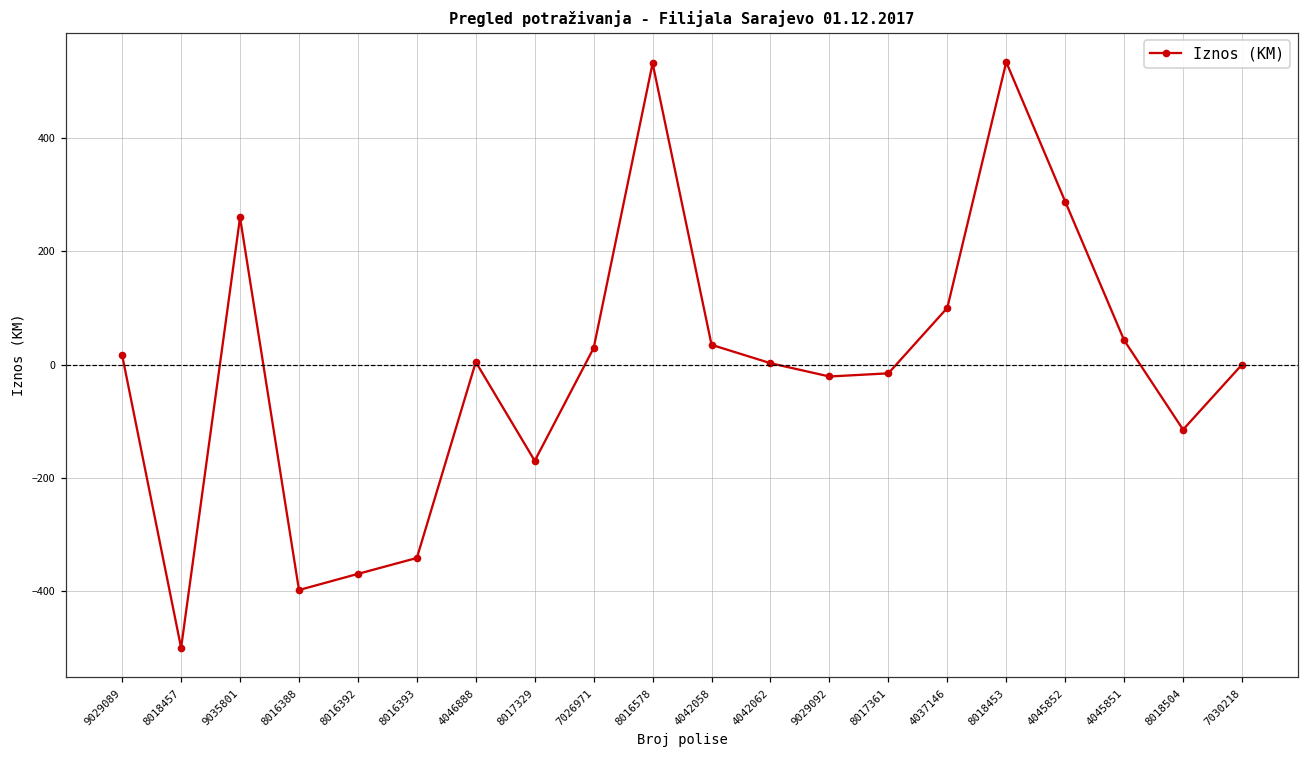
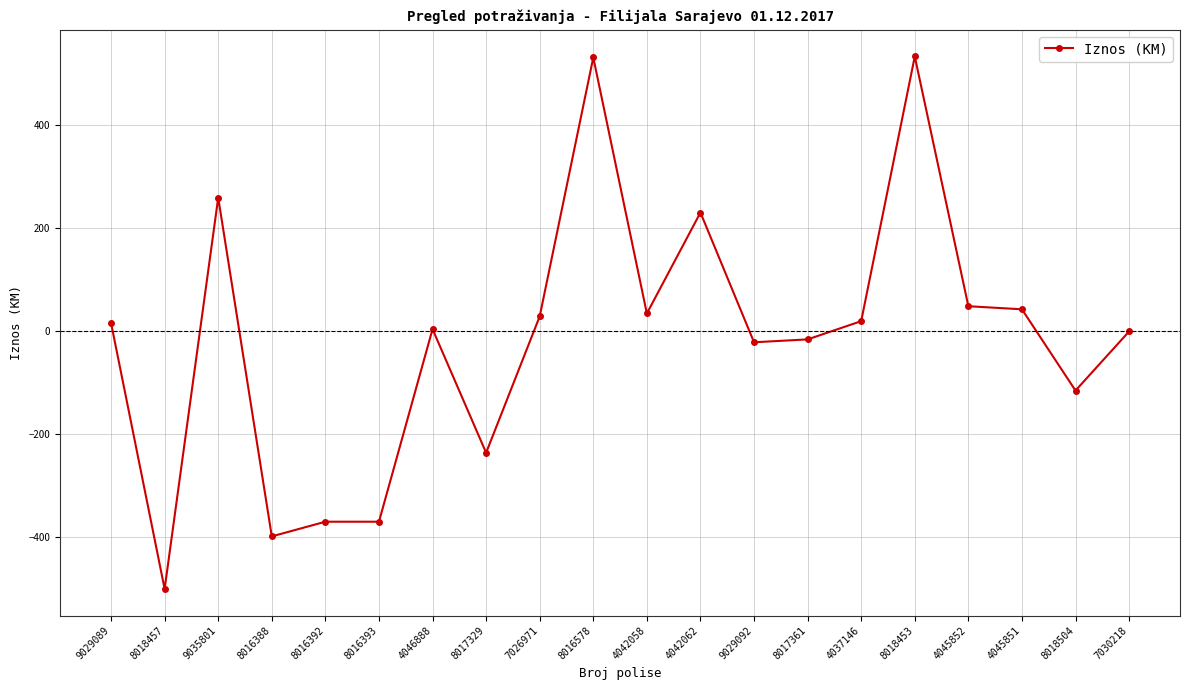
  {
    "9029089": 20,
    "8018457": -500,
    "9035801": 260,
    "8016388": -400,
    "8016392": -370,
-   "8016393": -340,
+   "8016393": -370,
    "4046888": 0,
-   "8017329": -170,
+   "8017329": -240,
    "7026971": 30,
    "8016578": 530,
    "4042058": 30,
-   "4042062": 0,
+   "4042062": 230,
    "9029092": -20,
    "8017361": -20,
-   "4037146": 100,
+   "4037146": 20,
    "8018453": 530,
-   "4045852": 290,
+   "4045852": 50,
    "4045851": 40,
    "8018504": -110,
    "7030218": 0
  }
